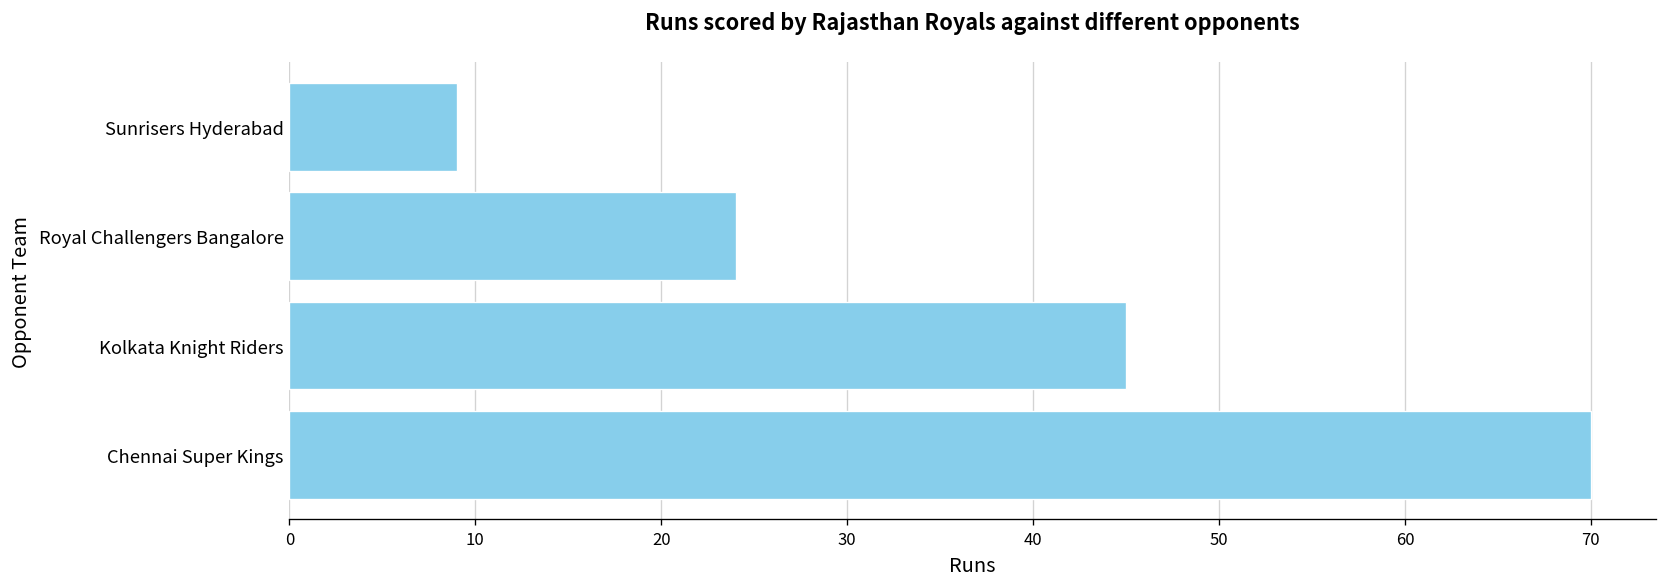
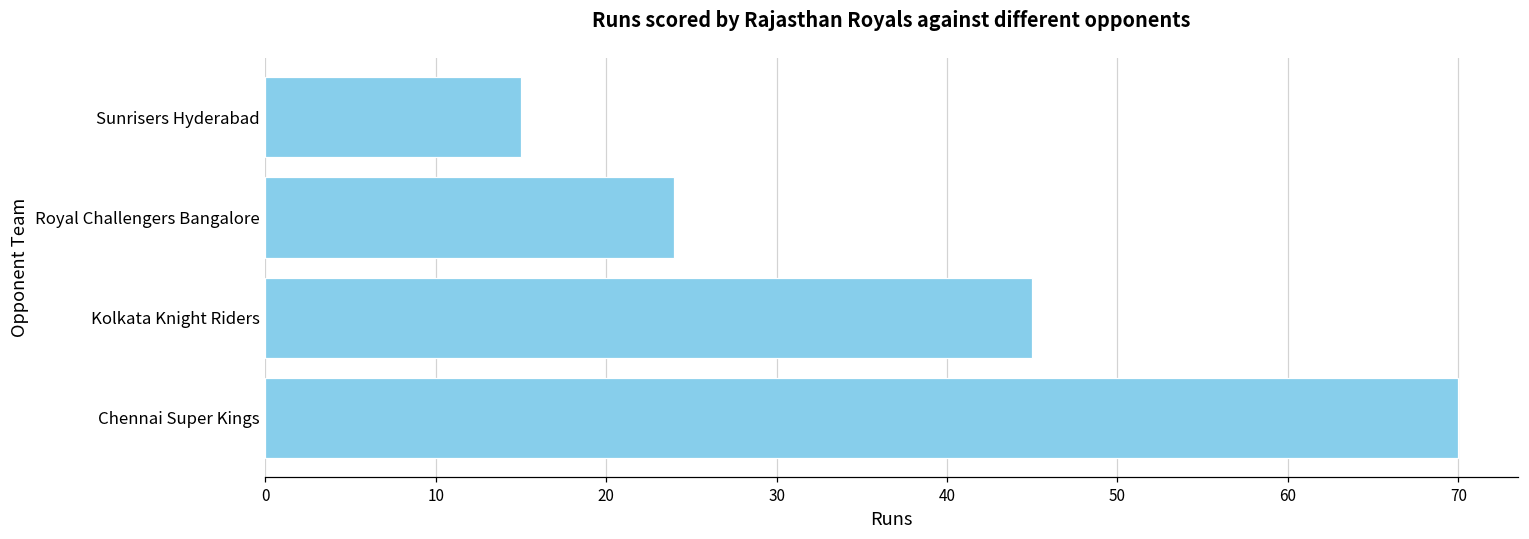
  {
-   "Sunrisers Hyderabad": 9,
+   "Sunrisers Hyderabad": 15,
    "Royal Challengers Bangalore": 24,
    "Kolkata Knight Riders": 45,
    "Chennai Super Kings": 70
  }
